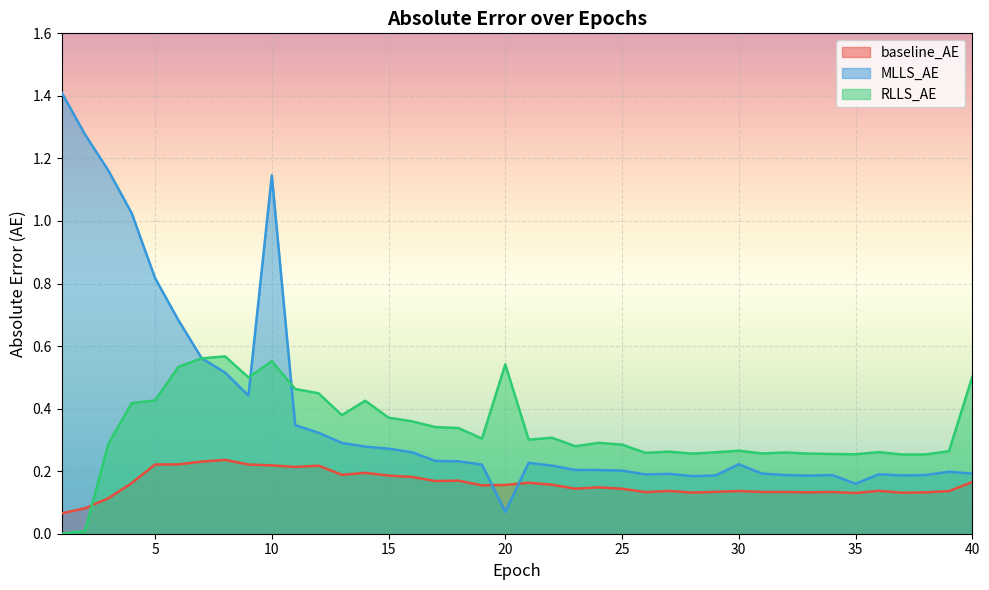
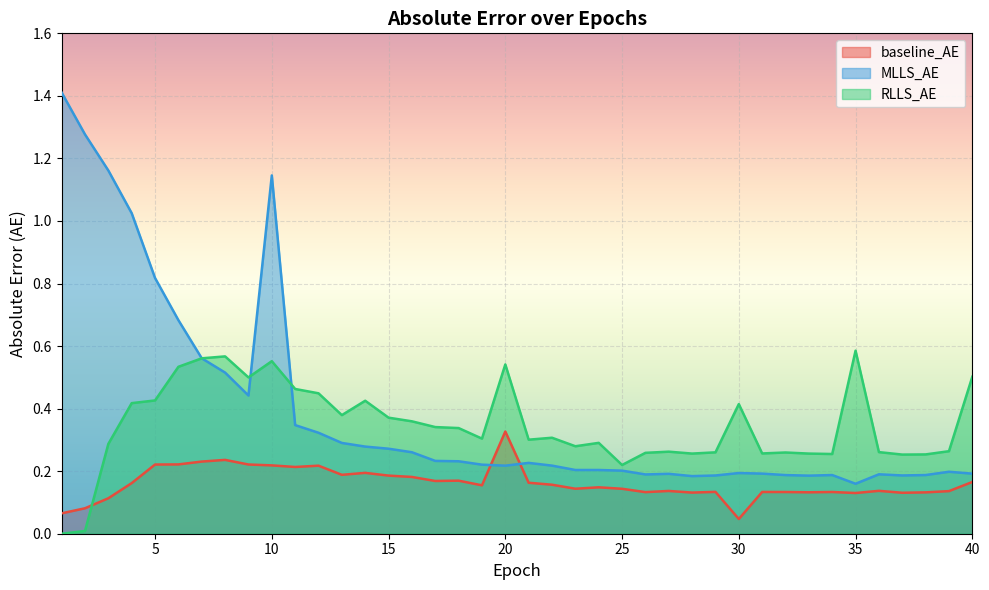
  {
    "baseline_AE": {
      "5": 0.22,
      "10": 0.22,
      "15": 0.19,
-     "20": 0.16,
+     "20": 0.33,
      "25": 0.14,
-     "30": 0.14,
+     "30": 0.05,
      "35": 0.13,
      "40": 0.17
    },
    "MLLS_AE": {
      "5": 0.82,
      "10": 1.15,
      "15": 0.27,
-     "20": 0.07,
+     "20": 0.22,
      "25": 0.20,
-     "30": 0.22,
+     "30": 0.19,
      "35": 0.16,
      "40": 0.19
    },
    "RLLS_AE": {
      "5": 0.43,
      "10": 0.55,
      "15": 0.37,
      "20": 0.54,
-     "25": 0.28,
-     "30": 0.27,
-     "35": 0.25,
+     "25": 0.22,
+     "30": 0.41,
+     "35": 0.59,
      "40": 0.50
    }
  }
